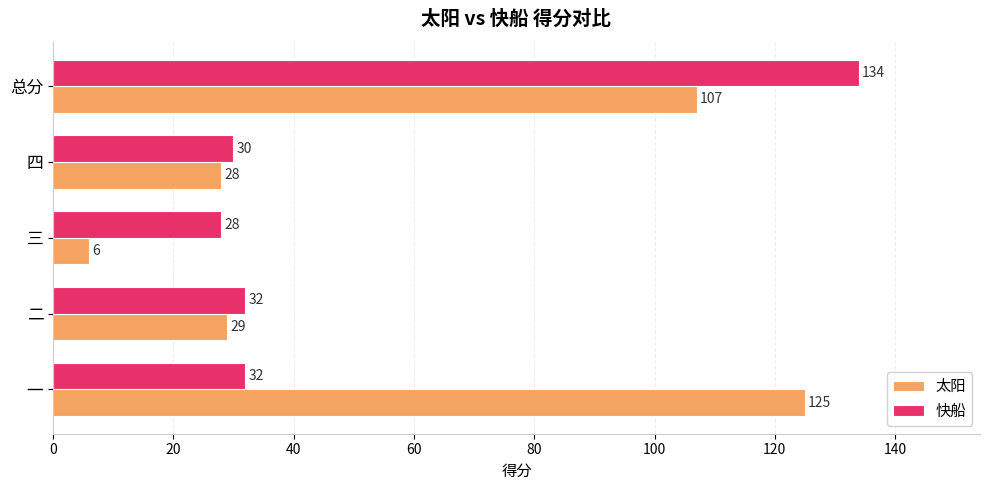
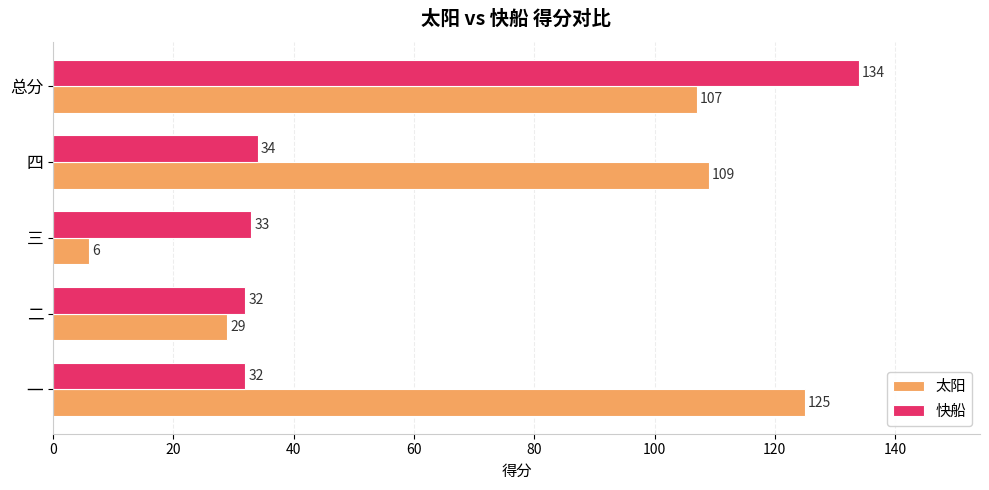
  {
    "太阳": {
      "总分": 107,
-     "四": 28,
+     "四": 109,
      "三": 6,
      "二": 29,
      "一": 125
    },
    "快船": {
      "总分": 134,
-     "四": 30,
-     "三": 28,
+     "四": 34,
+     "三": 33,
      "二": 32,
      "一": 32
    }
  }
